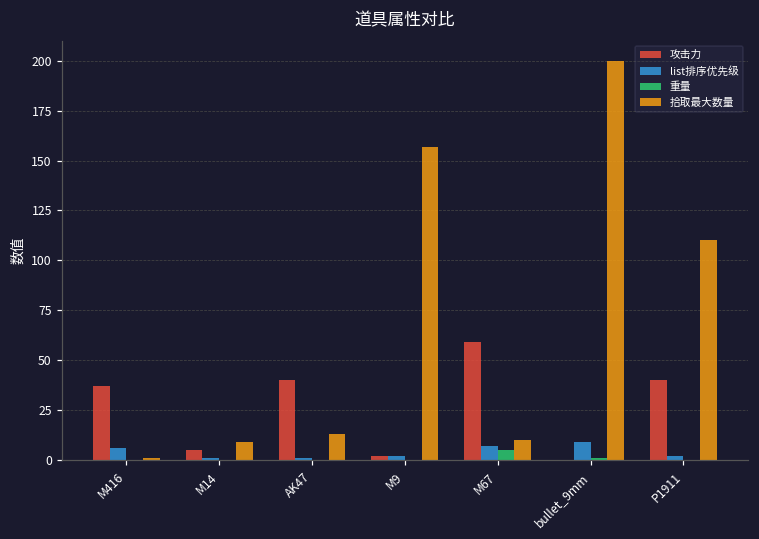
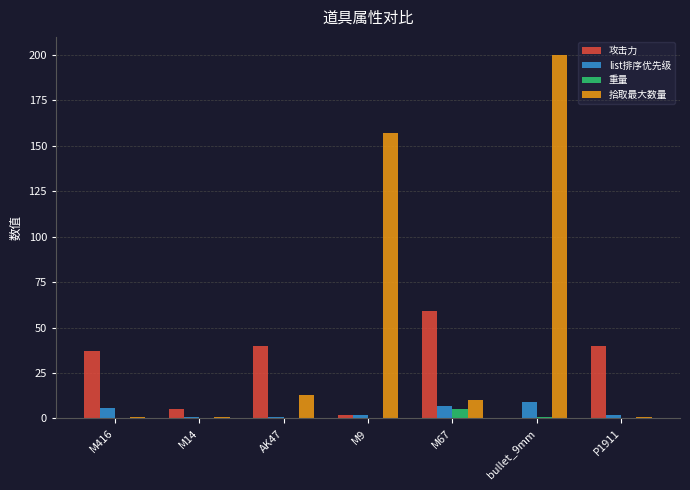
  {
    "攻击力": {
      "M416": 37,
      "M14": 5,
      "AK47": 40,
      "M9": 2,
      "M67": 59,
      "bullet_9mm": 0,
      "P1911": 40
    },
    "list排序优先级": {
      "M416": 6,
      "M9": 2,
      "M67": 7,
      "bullet_9mm": 9,
      "P1911": 2
    },
    "重量": {
      "M416": 0,
      "M14": 0,
      "AK47": 0,
      "M9": 0,
      "M67": 5,
      "P1911": 0
    },
    "拾取最大数量": {
-     "M14": 9,
+     "M14": 1,
      "AK47": 13,
      "M9": 157,
      "M67": 10,
      "bullet_9mm": 200,
-     "P1911": 110
+     "P1911": 1
    }
  }
